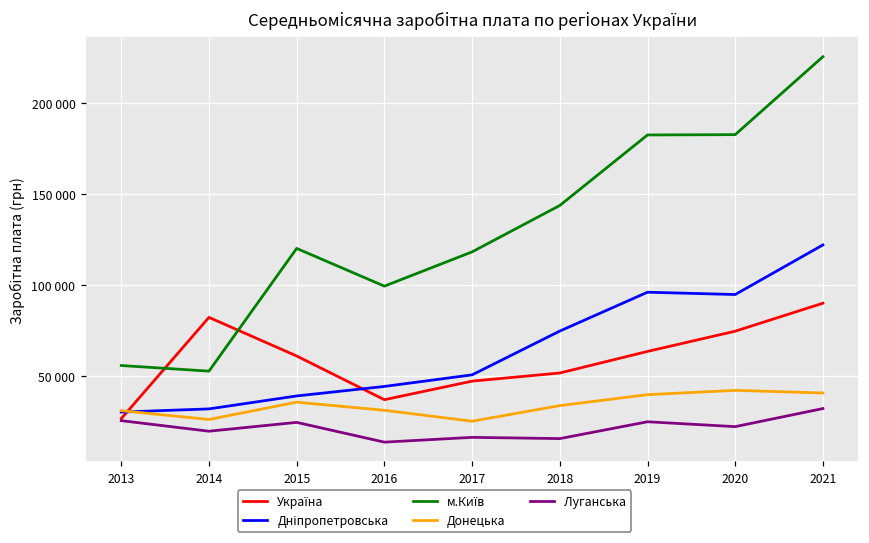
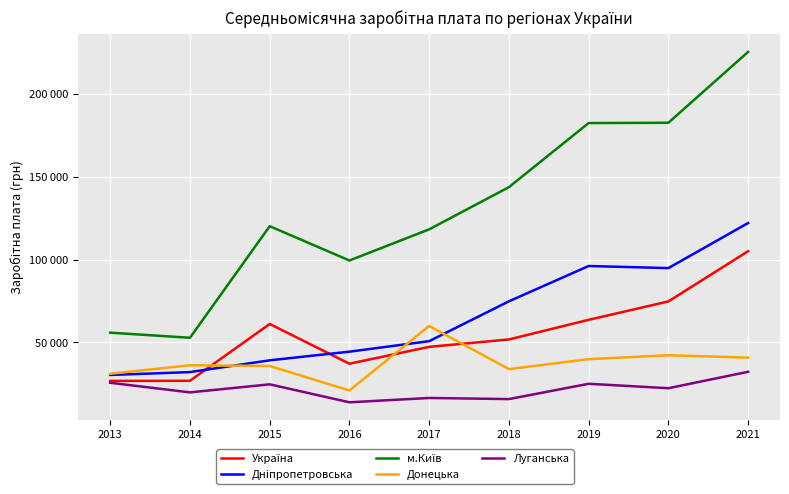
  {
    "Україна": {
-     "2014": 82000,
+     "2014": 27000,
      "2015": 61000,
      "2016": 37000,
      "2017": 47000,
      "2018": 52000,
      "2019": 64000,
      "2020": 75000,
-     "2021": 90000
+     "2021": 105000
    },
    "Дніпропетровська": {
      "2014": 32000,
      "2015": 39000,
      "2016": 44000,
      "2017": 51000,
      "2018": 75000,
      "2019": 96000,
      "2020": 95000,
      "2021": 122000
    },
    "м.Київ": {
      "2013": 56000,
      "2014": 53000,
      "2015": 120000,
      "2016": 99000,
      "2017": 118000,
      "2018": 144000,
      "2019": 182000,
      "2020": 183000,
      "2021": 225000
    },
    "Донецька": {
-     "2014": 26000,
+     "2014": 36000,
      "2015": 36000,
-     "2016": 31000,
-     "2017": 25000,
+     "2016": 21000,
+     "2017": 60000,
      "2018": 34000,
      "2019": 40000,
      "2020": 42000,
      "2021": 41000
    },
    "Луганська": {
      "2014": 20000,
      "2015": 25000,
      "2016": 14000,
      "2017": 16000,
      "2018": 16000,
      "2019": 25000,
      "2020": 22000,
      "2021": 32000
    }
  }
